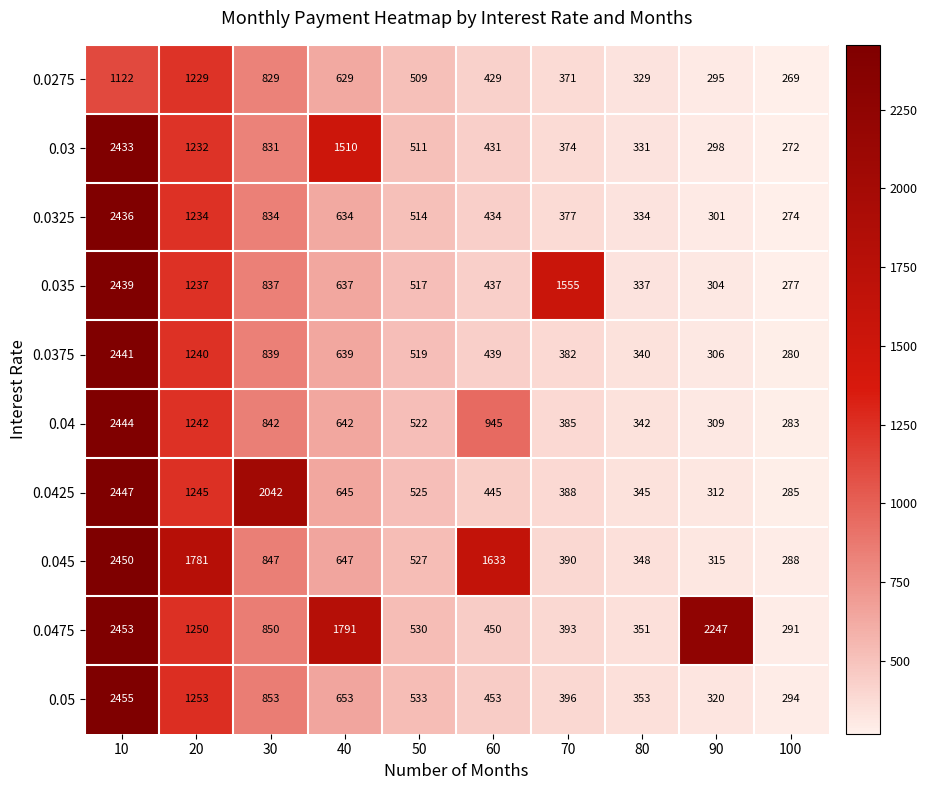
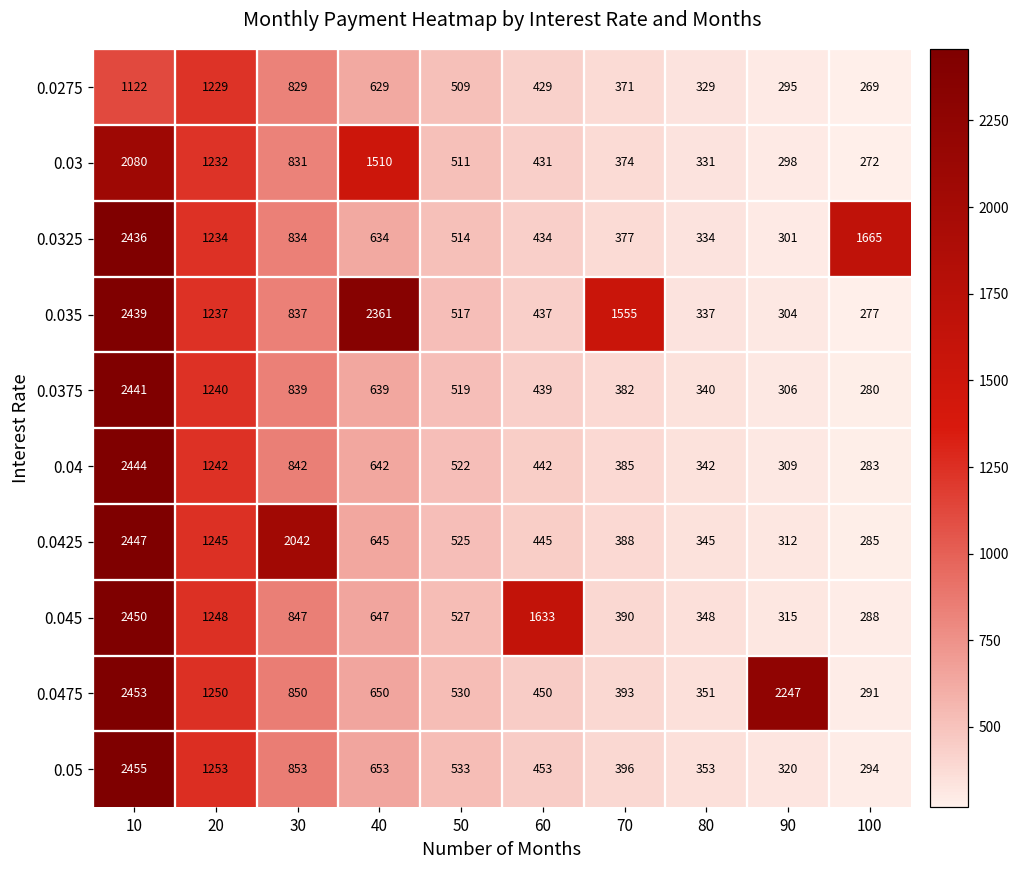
  {
    "0.0275": {
      "10": 1122,
      "20": 1229,
      "30": 829,
      "40": 629,
      "50": 509,
      "60": 429,
      "70": 371,
      "80": 329,
      "90": 295,
      "100": 269
    },
    "0.03": {
-     "10": 2433,
+     "10": 2080,
      "20": 1232,
      "30": 831,
      "40": 1510,
      "50": 511,
      "60": 431,
      "70": 374,
      "80": 331,
      "90": 298,
      "100": 272
    },
    "0.0325": {
      "10": 2436,
      "20": 1234,
      "30": 834,
      "40": 634,
      "50": 514,
      "60": 434,
      "70": 377,
      "80": 334,
      "90": 301,
-     "100": 274
+     "100": 1665
    },
    "0.035": {
      "10": 2439,
      "20": 1237,
      "30": 837,
-     "40": 637,
+     "40": 2361,
      "50": 517,
      "60": 437,
      "70": 1555,
      "80": 337,
      "90": 304,
      "100": 277
    },
    "0.0375": {
      "10": 2441,
      "20": 1240,
      "30": 839,
      "40": 639,
      "50": 519,
      "60": 439,
      "70": 382,
      "80": 340,
      "90": 306,
      "100": 280
    },
    "0.04": {
      "10": 2444,
      "20": 1242,
      "30": 842,
      "40": 642,
      "50": 522,
-     "60": 945,
+     "60": 442,
      "70": 385,
      "80": 342,
      "90": 309,
      "100": 283
    },
    "0.0425": {
      "10": 2447,
      "20": 1245,
      "30": 2042,
      "40": 645,
      "50": 525,
      "60": 445,
      "70": 388,
      "80": 345,
      "90": 312,
      "100": 285
    },
    "0.045": {
      "10": 2450,
-     "20": 1781,
+     "20": 1248,
      "30": 847,
      "40": 647,
      "50": 527,
      "60": 1633,
      "70": 390,
      "80": 348,
      "90": 315,
      "100": 288
    },
    "0.0475": {
      "10": 2453,
      "20": 1250,
      "30": 850,
-     "40": 1791,
+     "40": 650,
      "50": 530,
      "60": 450,
      "70": 393,
      "80": 351,
      "90": 2247,
      "100": 291
    },
    "0.05": {
      "10": 2455,
      "20": 1253,
      "30": 853,
      "40": 653,
      "50": 533,
      "60": 453,
      "70": 396,
      "80": 353,
      "90": 320,
      "100": 294
    }
  }
